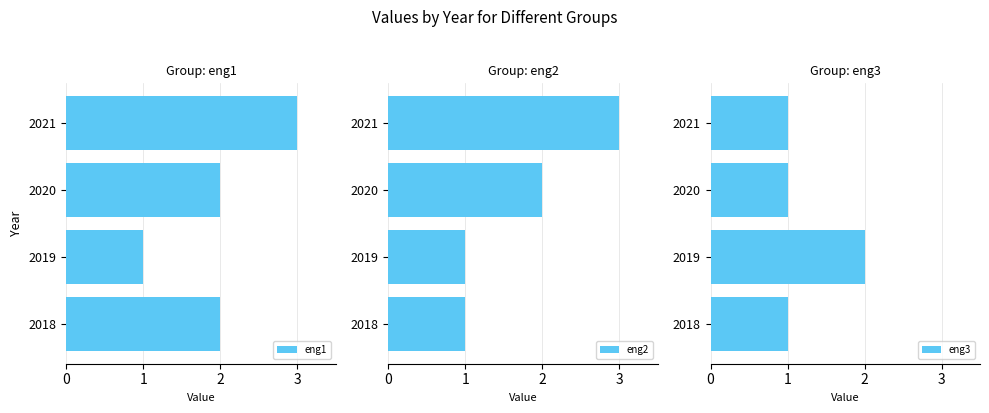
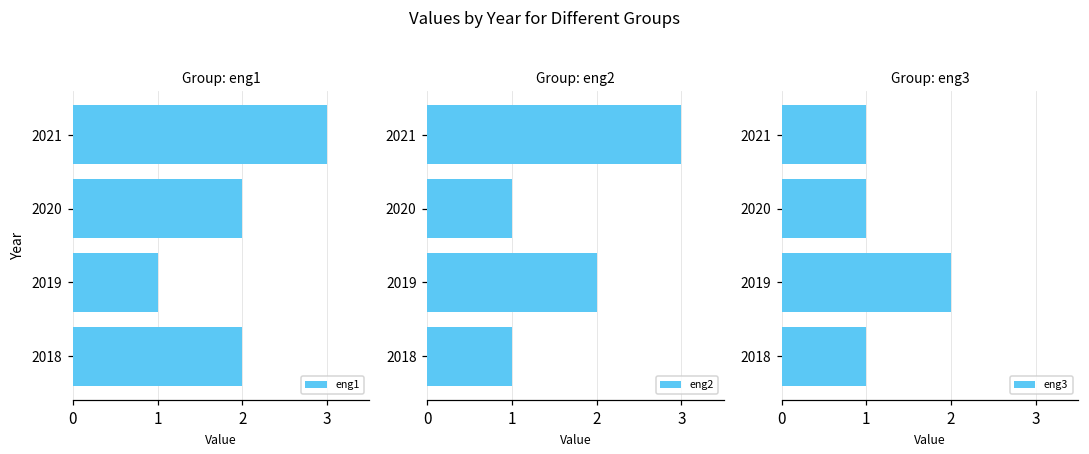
  {
    "Group: eng1": {
      "2021": 3.0,
      "2020": 2.0,
      "2019": 1.0,
      "2018": 2.0
    },
    "Group: eng2": {
      "2021": 3,
-     "2020": 2,
-     "2019": 1,
+     "2020": 1,
+     "2019": 2,
      "2018": 1
    },
    "Group: eng3": {
      "2021": 1.0,
      "2020": 1.0,
      "2019": 2.0,
      "2018": 1.0
    }
  }
